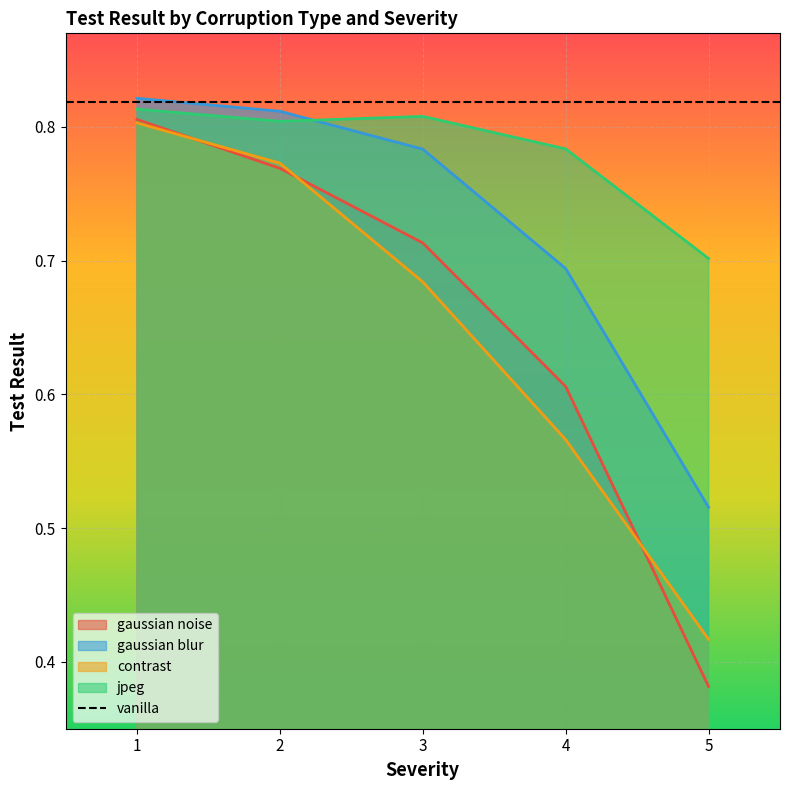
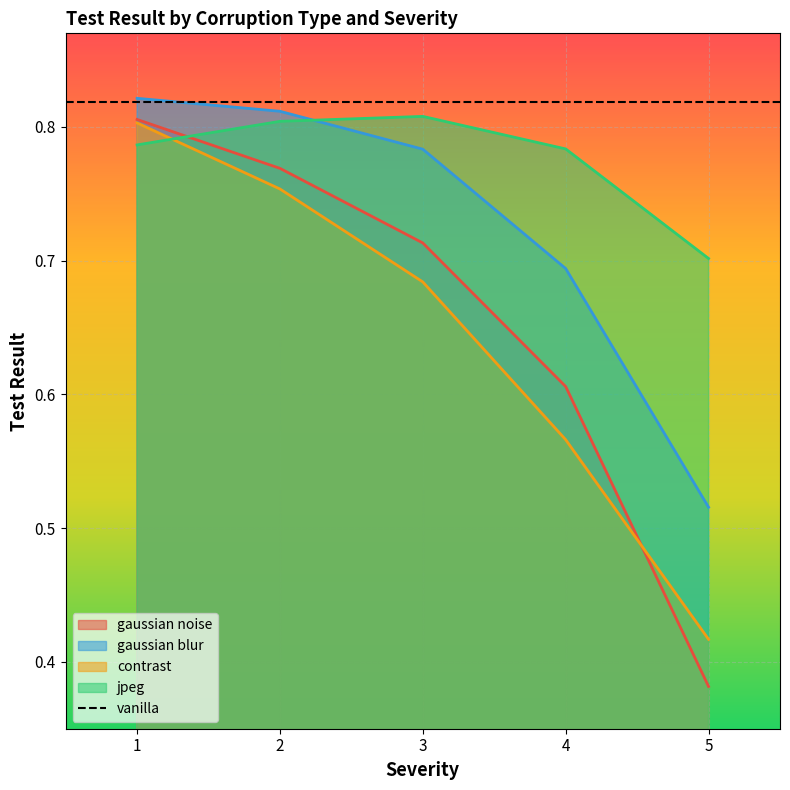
  {
    "gaussian noise": {
      "1": 0.806,
      "2": 0.769,
      "3": 0.713,
      "4": 0.606,
      "5": 0.382
    },
    "gaussian blur": {
      "1": 0.821,
      "2": 0.812,
      "3": 0.783,
      "4": 0.694,
      "5": 0.516
    },
    "contrast": {
      "1": 0.803,
-     "2": 0.773,
+     "2": 0.754,
      "3": 0.684,
      "4": 0.566,
      "5": 0.417
    },
    "jpeg": {
-     "1": 0.813,
+     "1": 0.787,
      "2": 0.804,
      "3": 0.808,
      "4": 0.784,
      "5": 0.702
    }
  }
